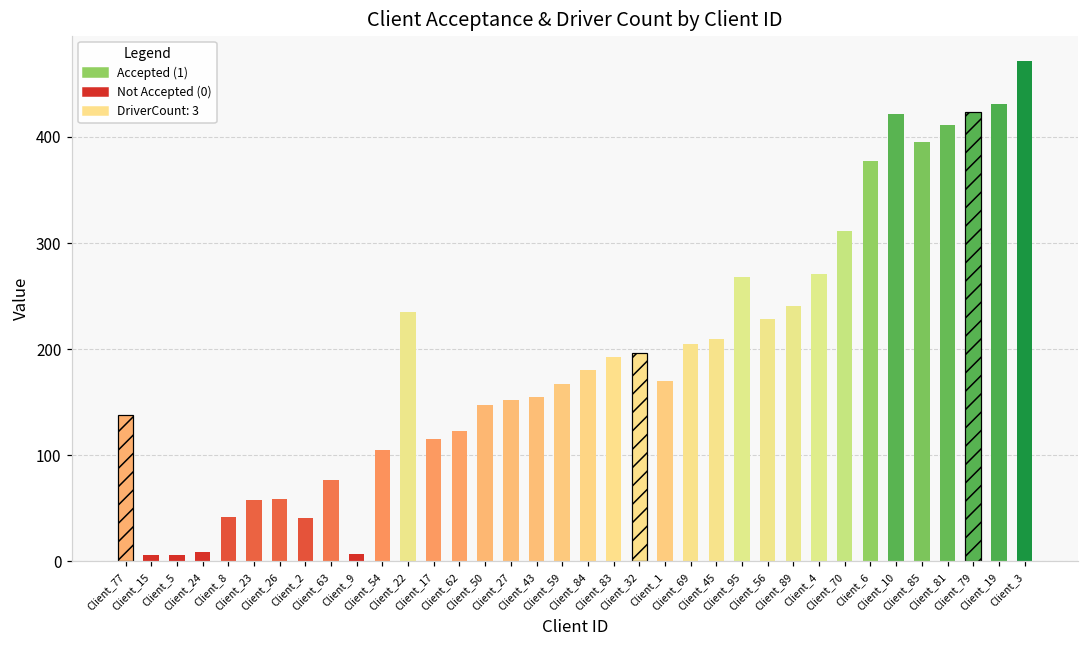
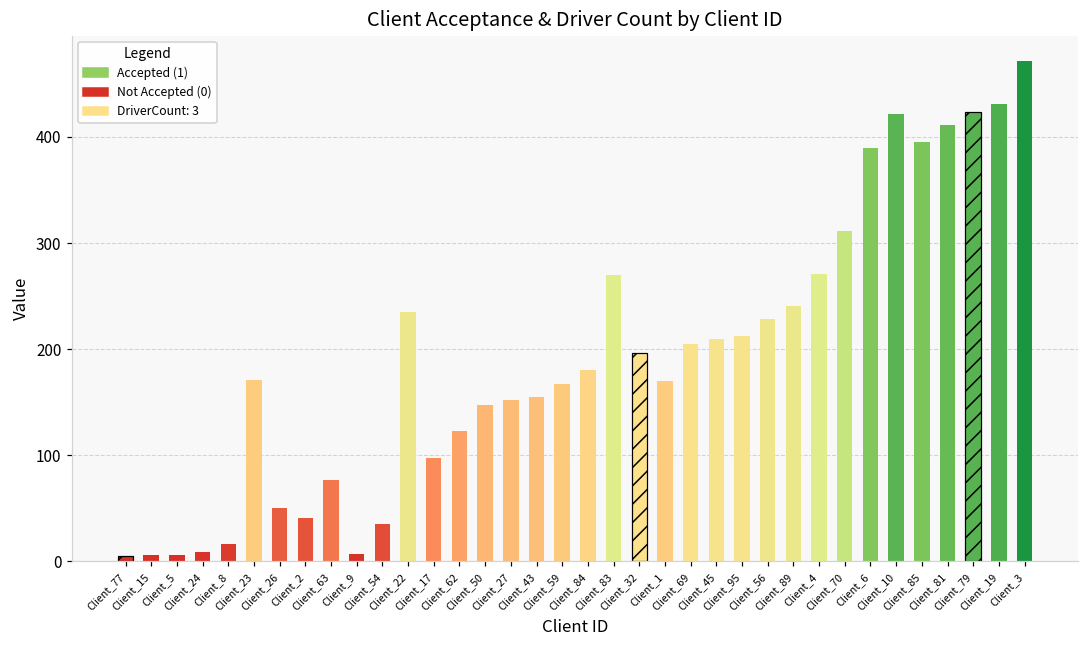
  {
-   "Client_77": 140,
+   "Client_77": 10,
    "Client_15": 10,
    "Client_5": 10,
    "Client_24": 10,
-   "Client_8": 40,
-   "Client_23": 60,
-   "Client_26": 60,
+   "Client_8": 20,
+   "Client_23": 170,
+   "Client_26": 50,
    "Client_2": 40,
    "Client_63": 80,
    "Client_9": 10,
-   "Client_54": 110,
+   "Client_54": 40,
    "Client_22": 240,
-   "Client_17": 120,
+   "Client_17": 100,
    "Client_62": 120,
    "Client_50": 150,
    "Client_27": 150,
    "Client_43": 160,
    "Client_59": 170,
    "Client_84": 180,
-   "Client_83": 190,
+   "Client_83": 270,
    "Client_32": 200,
    "Client_1": 170,
    "Client_69": 210,
    "Client_45": 210,
-   "Client_95": 270,
+   "Client_95": 210,
    "Client_56": 230,
    "Client_89": 240,
    "Client_4": 270,
    "Client_70": 310,
-   "Client_6": 380,
+   "Client_6": 390,
    "Client_10": 420,
    "Client_85": 400,
    "Client_81": 410,
    "Client_79": 420,
    "Client_19": 430,
    "Client_3": 470
  }
